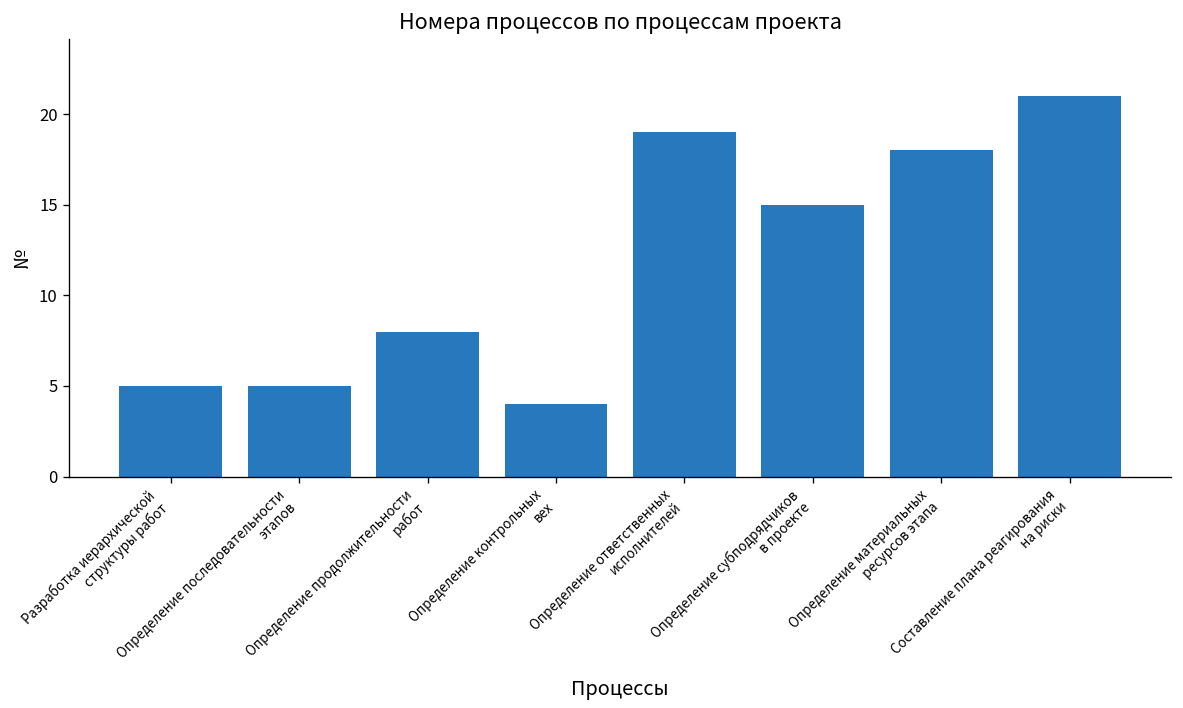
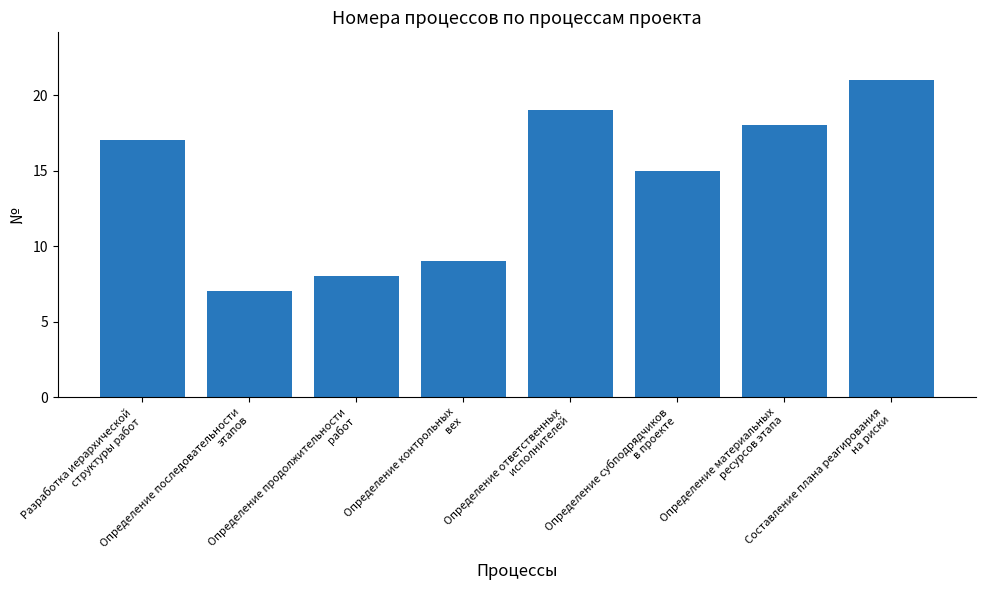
  {
-   "Разработка иерархической структуры работ": 5,
-   "Определение последовательности этапов": 5,
+   "Разработка иерархической структуры работ": 17,
+   "Определение последовательности этапов": 7,
    "Определение продолжительности работ": 8,
-   "Определение контрольных вех": 4,
+   "Определение контрольных вех": 9,
    "Определение ответственных исполнителей": 19,
    "Определение субподрядчиков в проекте": 15,
    "Определение материальных ресурсов этапа": 18,
    "Составление плана реагирования на риски": 21
  }
